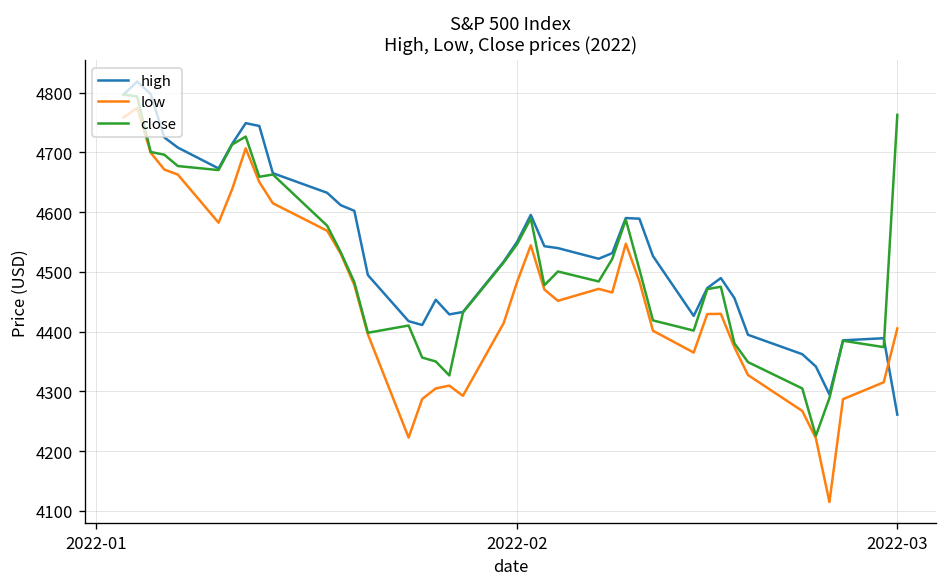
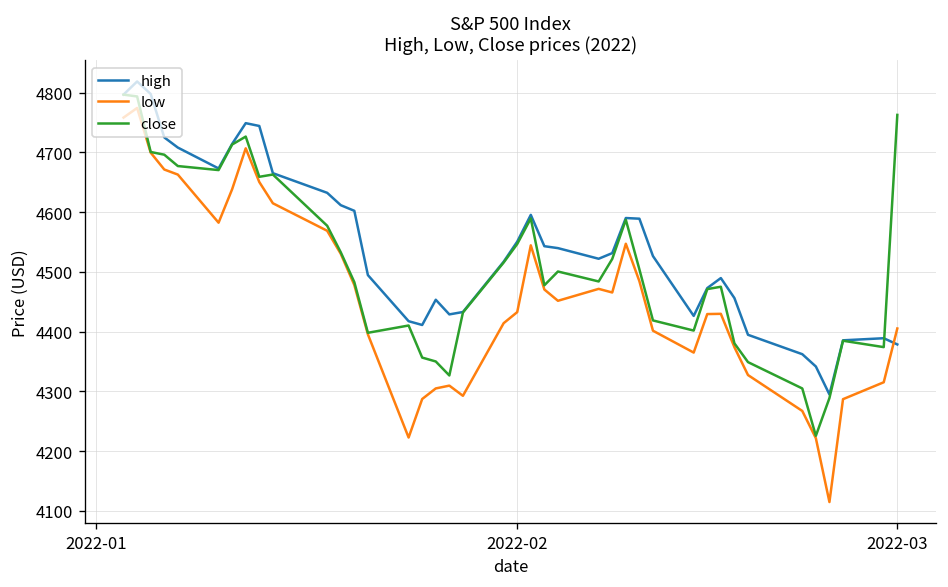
  {
    "high": {
-     "2022-03": 4260
+     "2022-03": 4380
    },
    "low": {
-     "2022-02": 4480,
+     "2022-02": 4430,
      "2022-03": 4410
    },
    "close": {
      "2022-03": 4760
    }
  }
